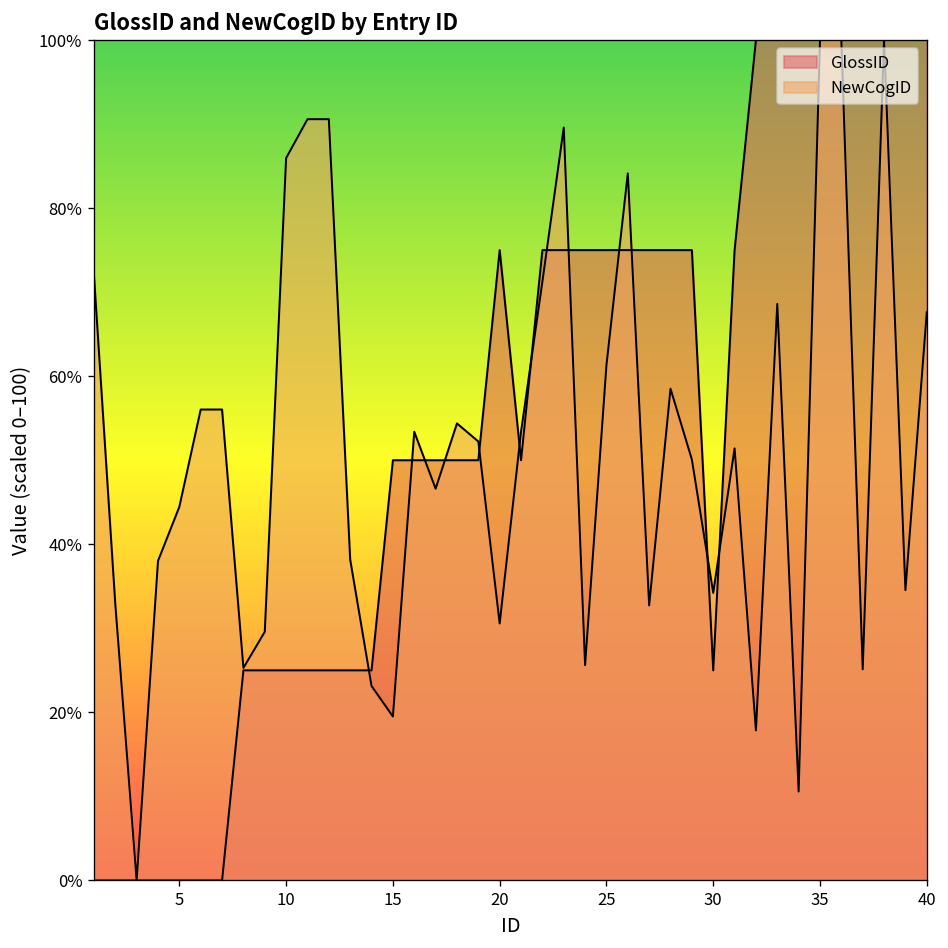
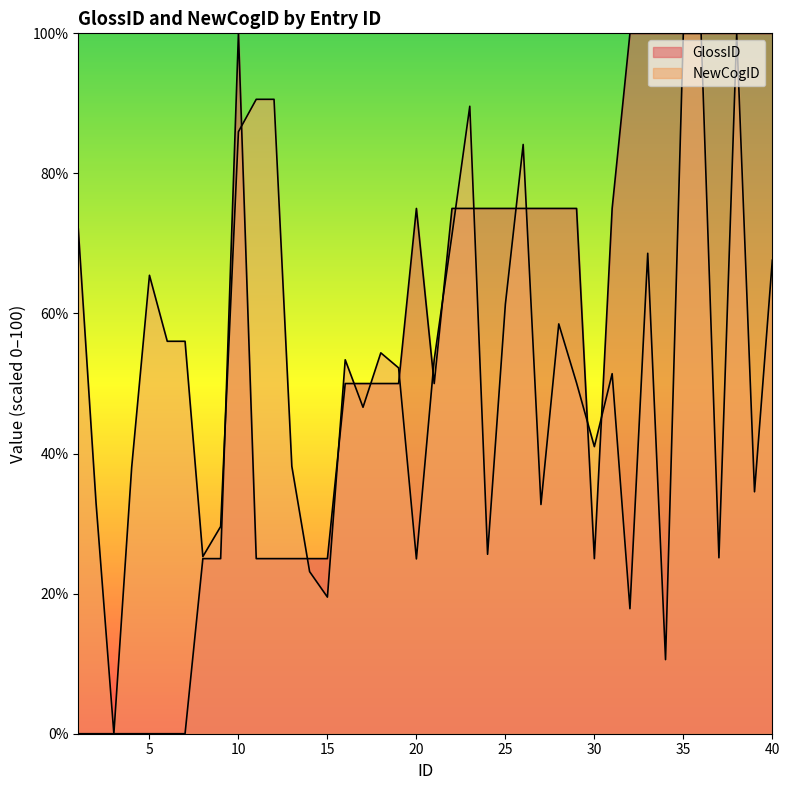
  {
    "GlossID": {
      "5": "0%",
-     "10": "25%",
-     "15": "50%",
+     "10": "100%",
+     "15": "25%",
      "20": "75%",
      "25": "75%",
      "30": "25%",
      "40": "100%"
    },
    "NewCogID": {
-     "5": "44%",
+     "5": "65%",
      "10": "86%",
      "15": "20%",
-     "20": "31%",
+     "20": "25%",
      "25": "61%",
-     "30": "34%",
+     "30": "41%",
      "40": "68%"
    }
  }
